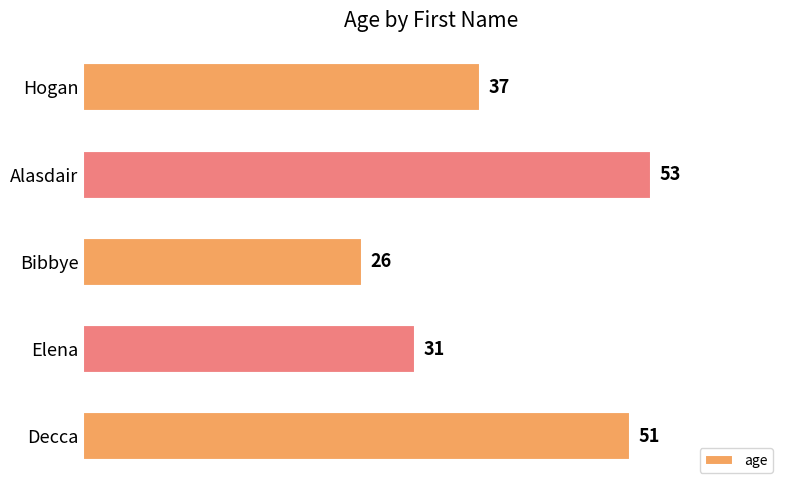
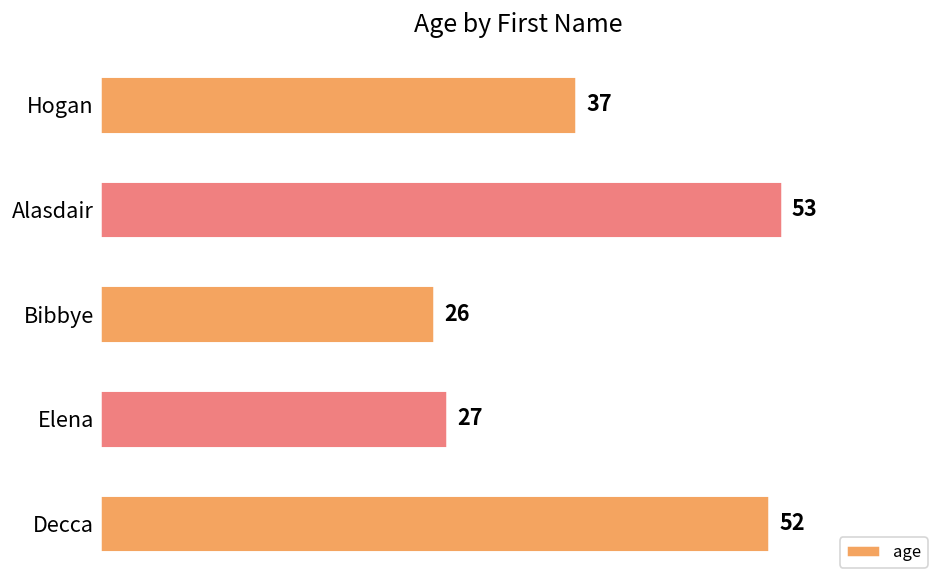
  {
    "Hogan": 37,
    "Alasdair": 53,
    "Bibbye": 26,
-   "Elena": 31,
-   "Decca": 51
+   "Elena": 27,
+   "Decca": 52
  }
